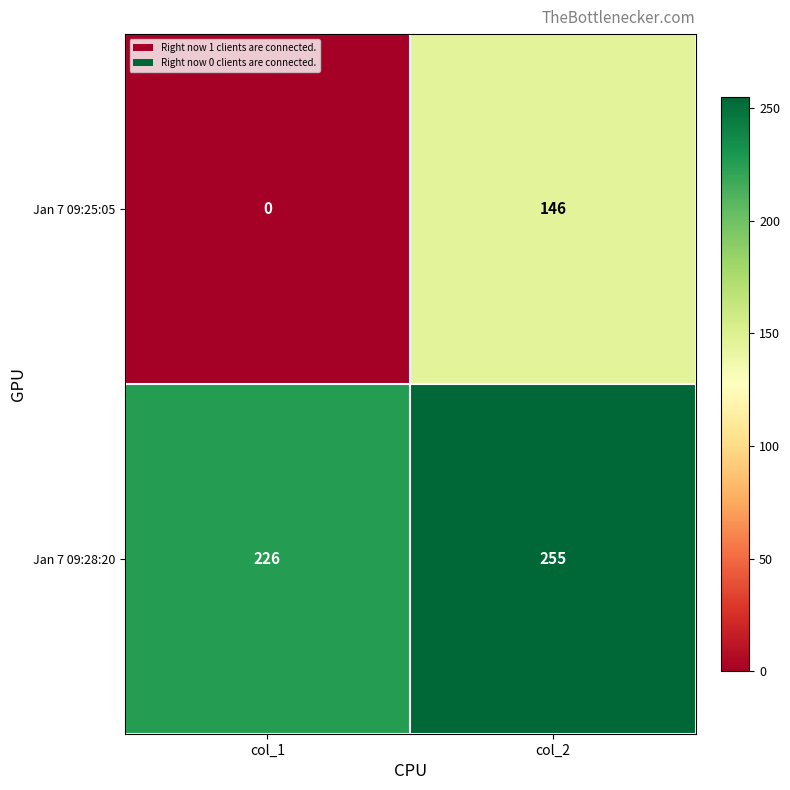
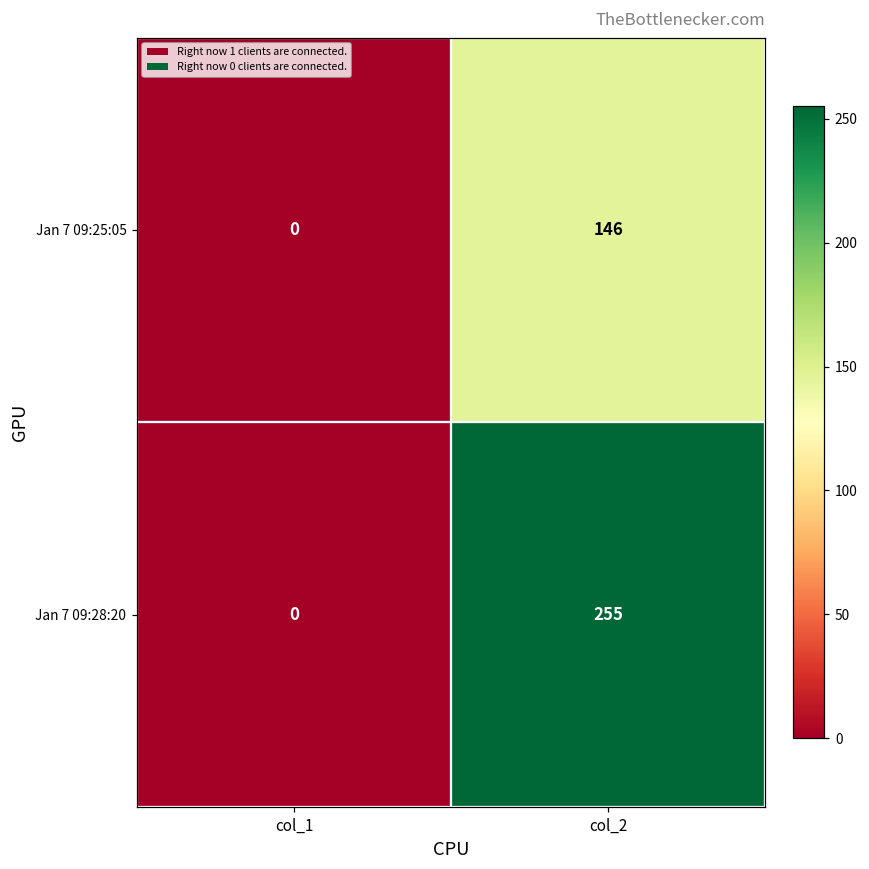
  {
    "Jan 7 09:25:05": {
      "col_1": 0,
      "col_2": 146
    },
    "Jan 7 09:28:20": {
-     "col_1": 226,
+     "col_1": 0,
      "col_2": 255
    }
  }
